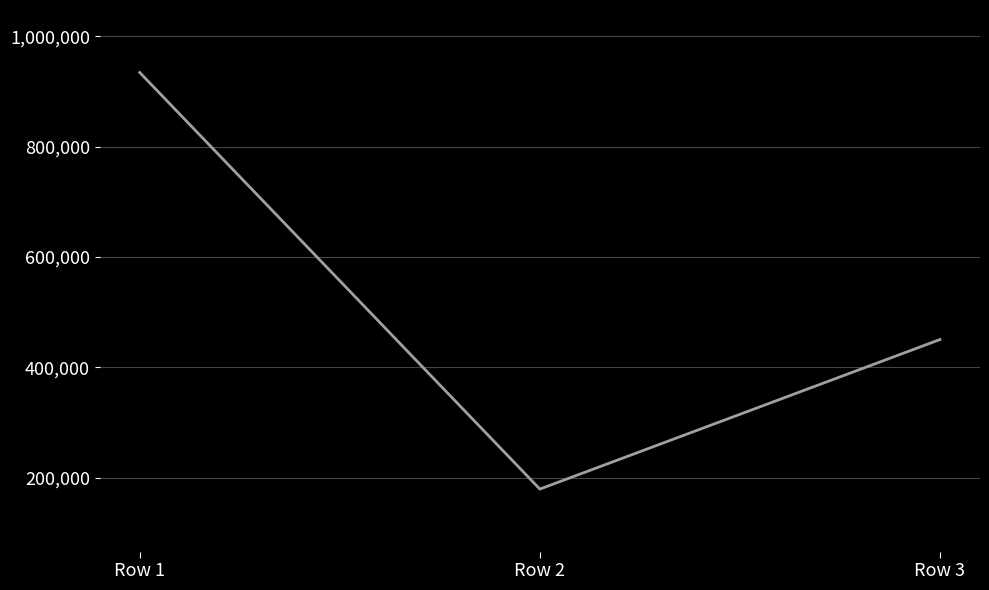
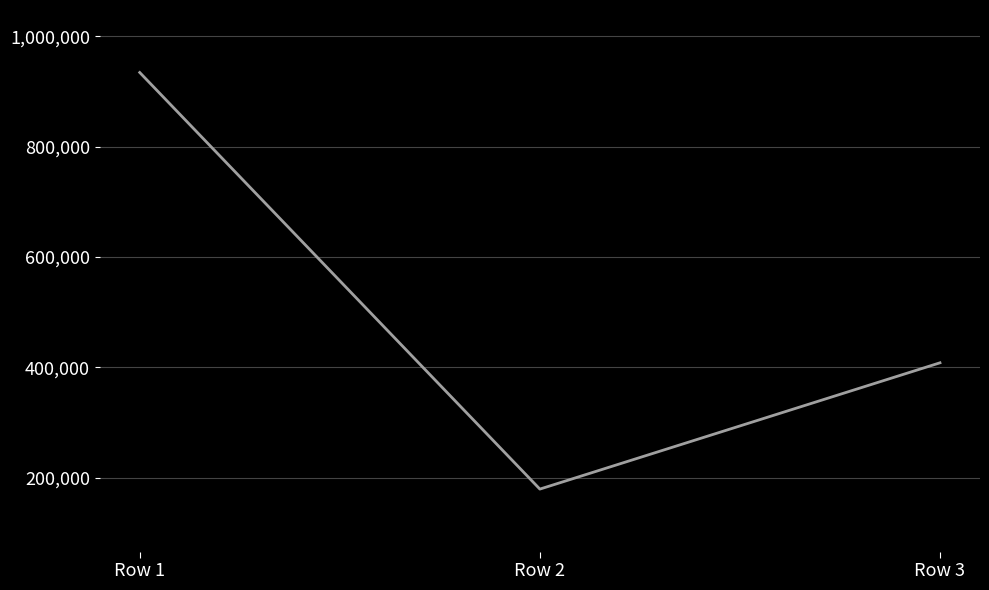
  {
    "Row 1": "930,000",
    "Row 2": "180,000",
-   "Row 3": "450,000"
+   "Row 3": "410,000"
  }
